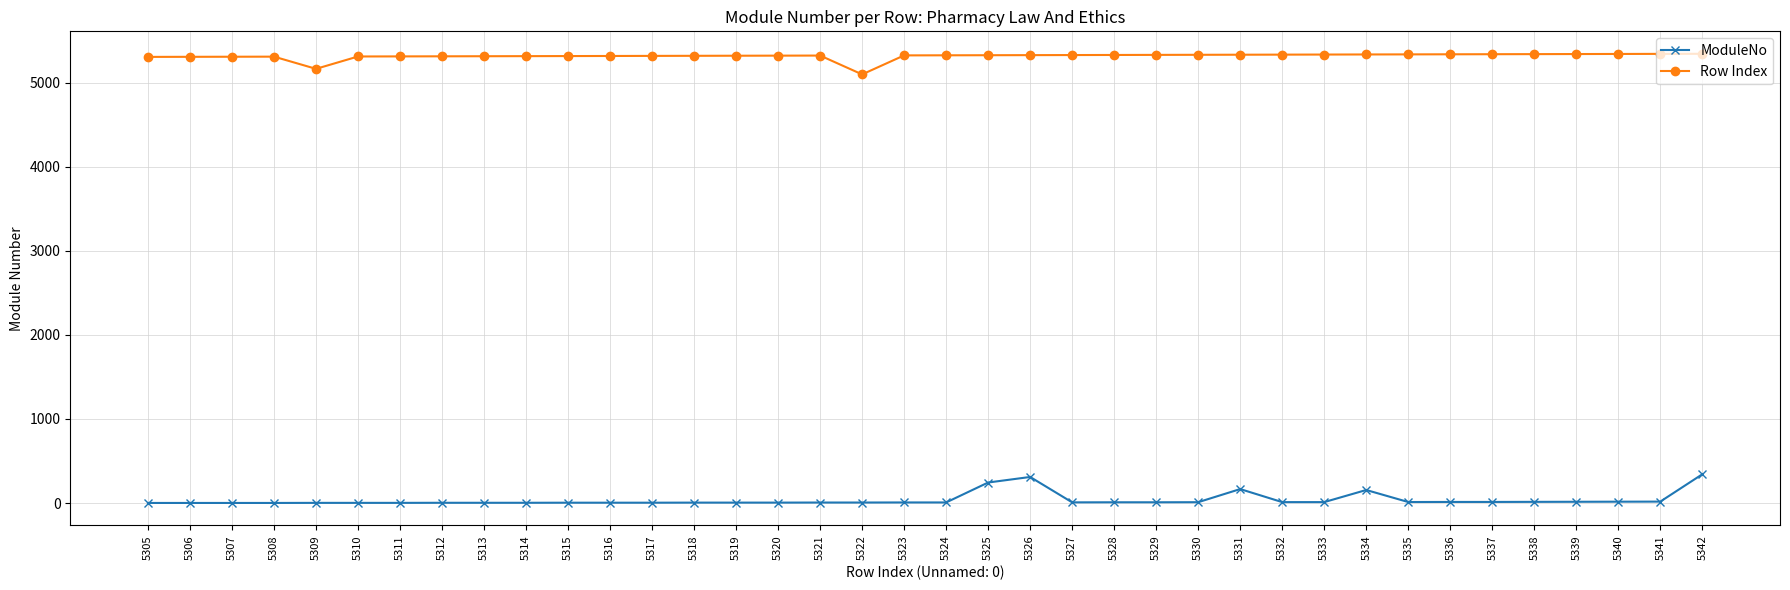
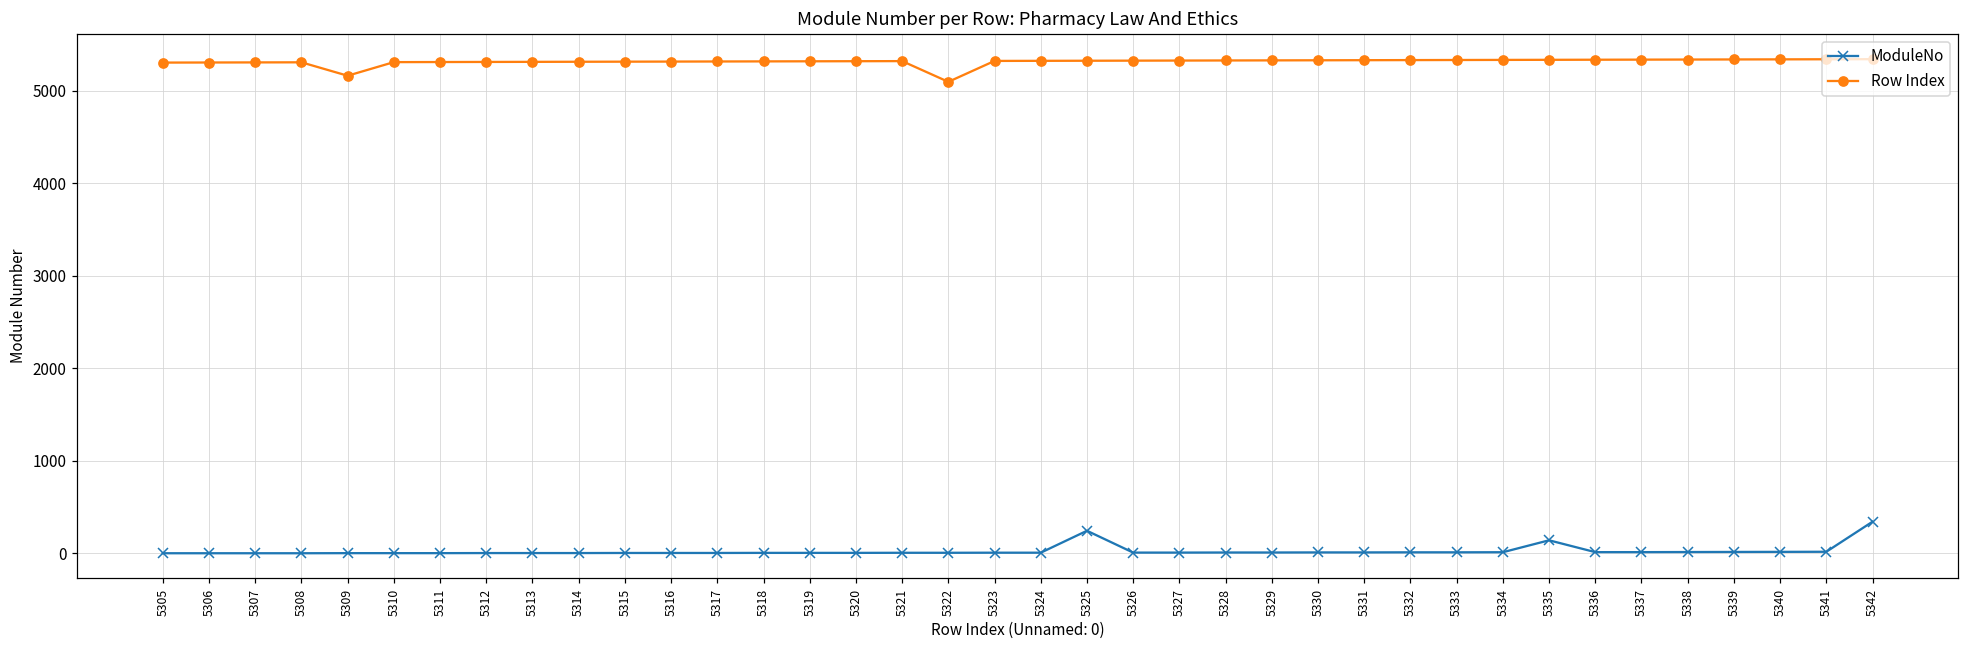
  {
    "ModuleNo": {
      "5305": 0,
      "5306": 0,
      "5307": 0,
      "5308": 0,
      "5309": 0,
      "5310": 0,
      "5311": 0,
      "5312": 0,
      "5313": 0,
      "5314": 0,
      "5315": 0,
      "5316": 0,
      "5317": 0,
      "5318": 0,
      "5319": 0,
      "5320": 0,
      "5321": 0,
      "5322": 0,
      "5323": 0,
      "5324": 0,
      "5325": 200,
-     "5326": 300,
+     "5326": 0,
      "5327": 0,
      "5328": 0,
      "5329": 0,
      "5330": 0,
-     "5331": 200,
+     "5331": 0,
      "5332": 0,
      "5333": 0,
-     "5334": 200,
-     "5335": 0,
+     "5334": 0,
+     "5335": 100,
      "5336": 0,
      "5337": 0,
      "5338": 0,
      "5339": 0,
      "5340": 0,
      "5341": 0,
      "5342": 300
    },
    "Row Index": {
      "5305": 5300,
      "5306": 5300,
      "5307": 5300,
      "5308": 5300,
      "5309": 5200,
      "5310": 5300,
      "5311": 5300,
      "5312": 5300,
      "5313": 5300,
      "5314": 5300,
      "5315": 5300,
      "5316": 5300,
      "5317": 5300,
      "5318": 5300,
      "5319": 5300,
      "5320": 5300,
      "5321": 5300,
      "5322": 5100,
      "5323": 5300,
      "5324": 5300,
      "5325": 5300,
      "5326": 5300,
      "5327": 5300,
      "5328": 5300,
      "5329": 5300,
      "5330": 5300,
      "5331": 5300,
      "5332": 5300,
      "5333": 5300,
      "5334": 5300,
      "5335": 5300,
      "5336": 5300,
      "5337": 5300,
      "5338": 5300,
      "5339": 5300,
      "5340": 5300
    }
  }
